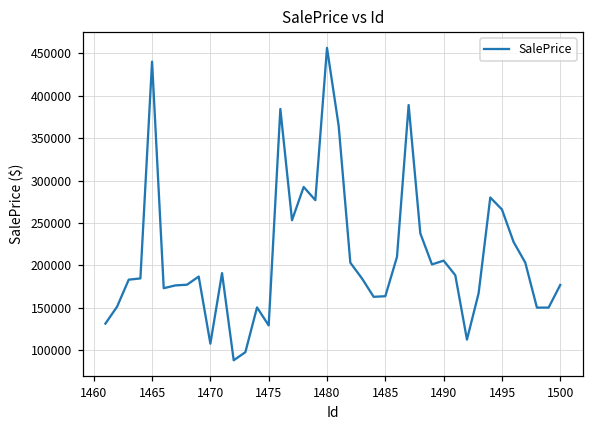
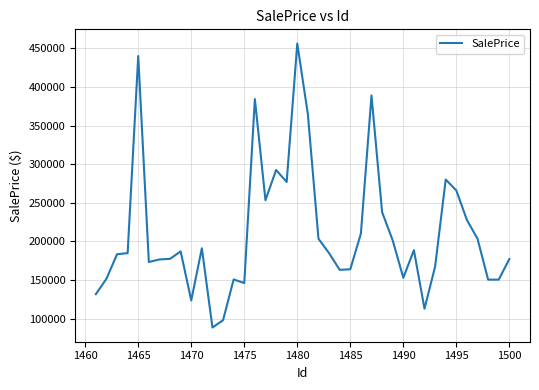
  {
    "1465": 440000,
-   "1470": 110000,
-   "1475": 130000,
+   "1470": 120000,
+   "1475": 150000,
    "1480": 460000,
    "1485": 160000,
-   "1490": 210000,
+   "1490": 150000,
    "1495": 270000,
    "1500": 180000
  }
